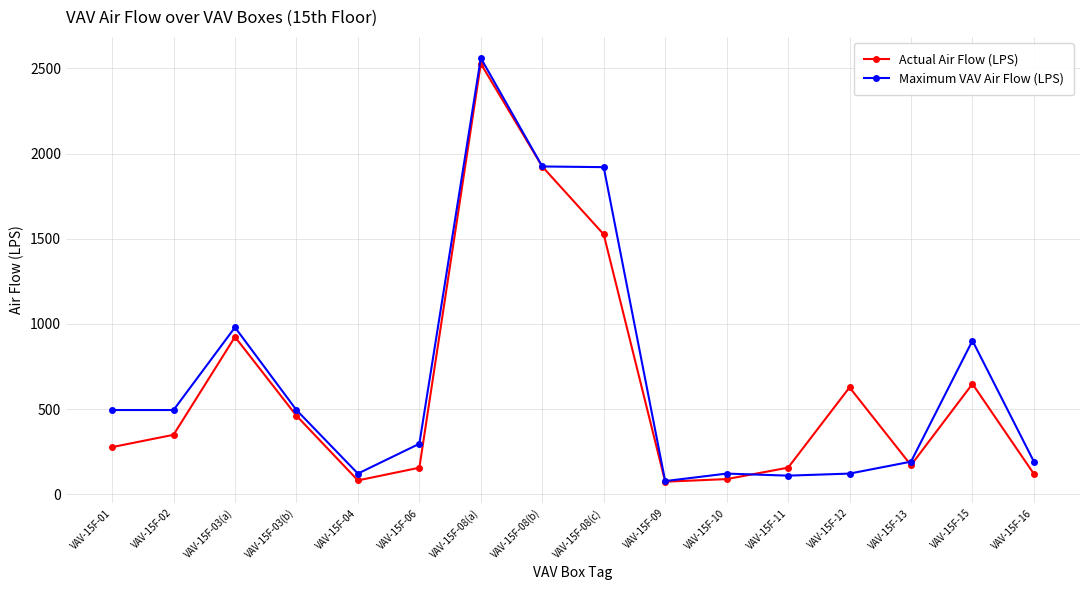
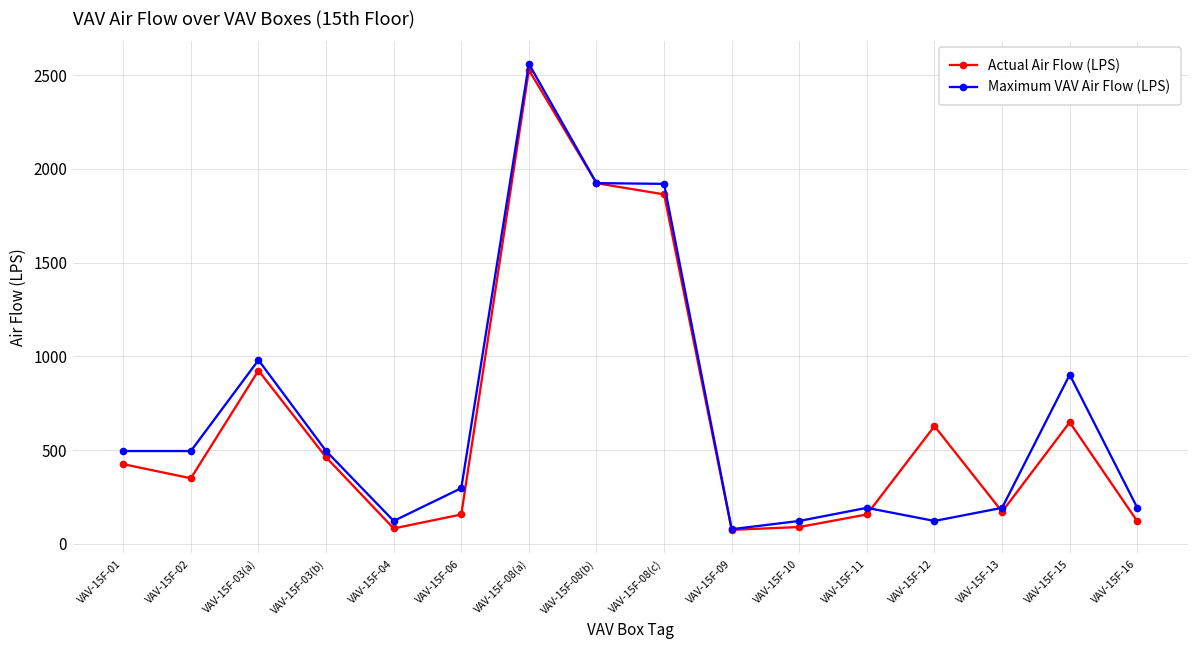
  {
    "Actual Air Flow (LPS)": {
-     "VAV-15F-01": 280,
+     "VAV-15F-01": 420,
      "VAV-15F-02": 350,
      "VAV-15F-03(a)": 920,
      "VAV-15F-03(b)": 460,
      "VAV-15F-04": 80,
      "VAV-15F-06": 160,
      "VAV-15F-08(a)": 2530,
-     "VAV-15F-08(c)": 1530,
+     "VAV-15F-08(c)": 1860,
      "VAV-15F-10": 90,
      "VAV-15F-11": 160,
      "VAV-15F-12": 630,
      "VAV-15F-13": 170,
      "VAV-15F-15": 650,
      "VAV-15F-16": 120
    },
    "Maximum VAV Air Flow (LPS)": {
      "VAV-15F-01": 500,
      "VAV-15F-02": 500,
      "VAV-15F-03(a)": 980,
      "VAV-15F-03(b)": 500,
      "VAV-15F-04": 120,
      "VAV-15F-06": 300,
      "VAV-15F-08(a)": 2560,
      "VAV-15F-08(c)": 1920,
      "VAV-15F-10": 120,
-     "VAV-15F-11": 110,
+     "VAV-15F-11": 190,
      "VAV-15F-12": 120,
      "VAV-15F-13": 190,
      "VAV-15F-15": 900,
      "VAV-15F-16": 190
    }
  }
